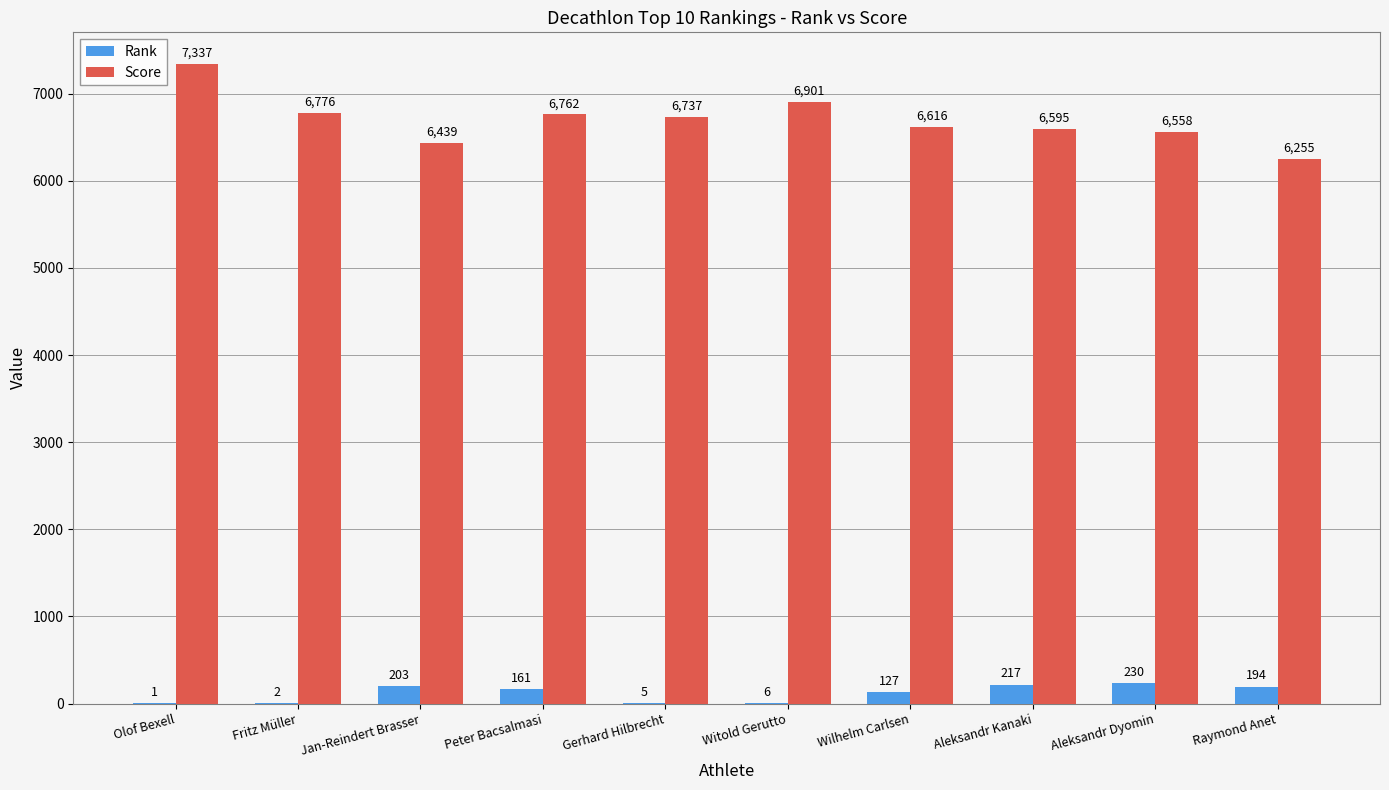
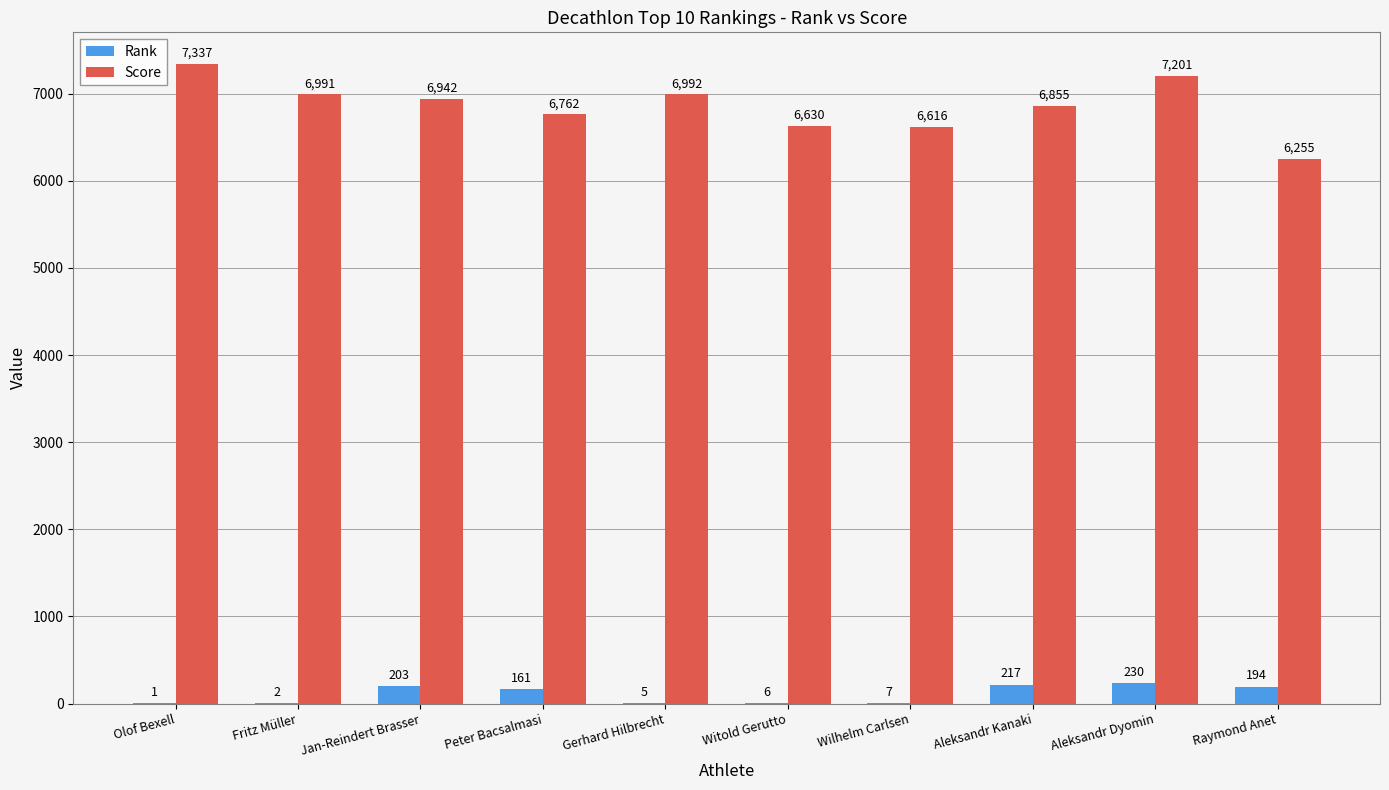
  {
    "Rank": {
      "Olof Bexell": "1",
      "Fritz Müller": "2",
      "Jan-Reindert Brasser": "203",
      "Peter Bacsalmasi": "161",
      "Gerhard Hilbrecht": "5",
      "Witold Gerutto": "6",
-     "Wilhelm Carlsen": "127",
+     "Wilhelm Carlsen": "7",
      "Aleksandr Kanaki": "217",
      "Aleksandr Dyomin": "230",
      "Raymond Anet": "194"
    },
    "Score": {
      "Olof Bexell": "7,337",
-     "Fritz Müller": "6,776",
-     "Jan-Reindert Brasser": "6,439",
+     "Fritz Müller": "6,991",
+     "Jan-Reindert Brasser": "6,942",
      "Peter Bacsalmasi": "6,762",
-     "Gerhard Hilbrecht": "6,737",
-     "Witold Gerutto": "6,901",
+     "Gerhard Hilbrecht": "6,992",
+     "Witold Gerutto": "6,630",
      "Wilhelm Carlsen": "6,616",
-     "Aleksandr Kanaki": "6,595",
-     "Aleksandr Dyomin": "6,558",
+     "Aleksandr Kanaki": "6,855",
+     "Aleksandr Dyomin": "7,201",
      "Raymond Anet": "6,255"
    }
  }
